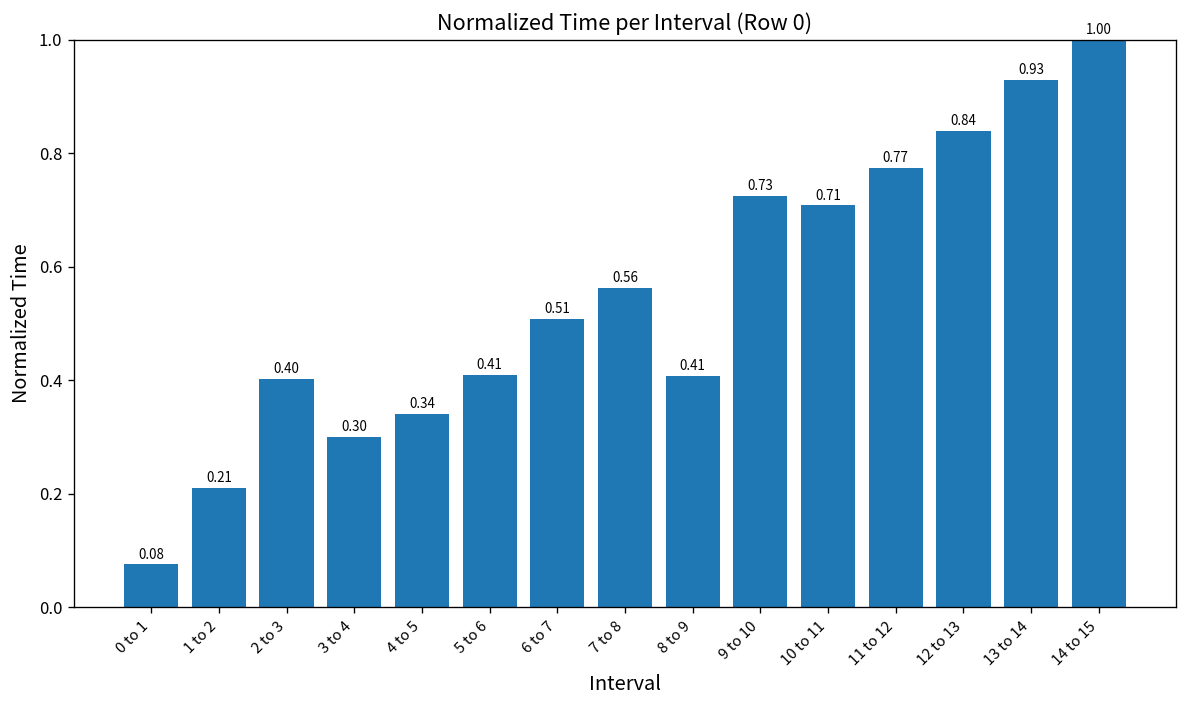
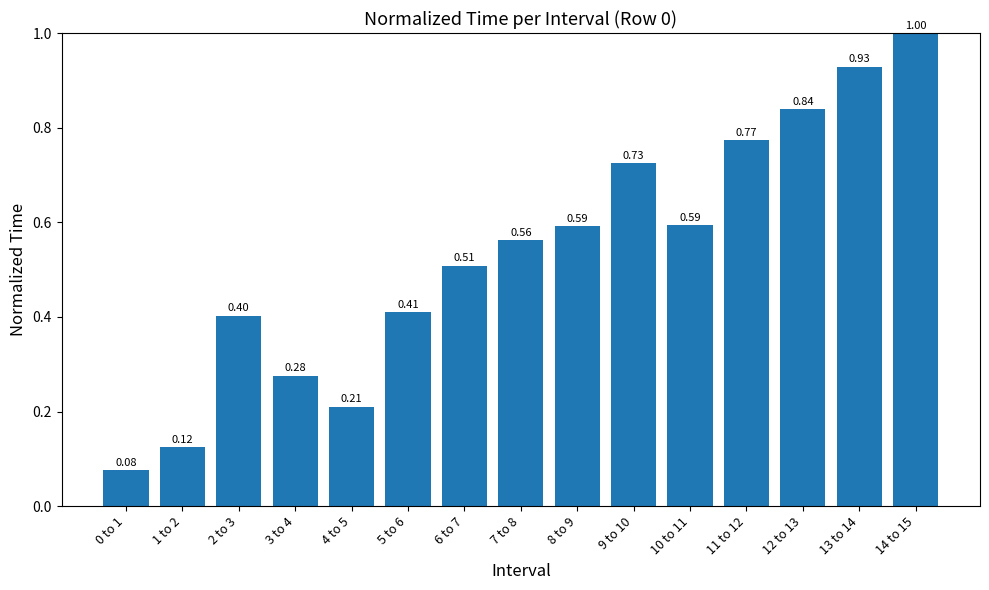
  {
    "0 to 1": 0.08,
-   "1 to 2": 0.21,
+   "1 to 2": 0.12,
    "2 to 3": 0.40,
-   "3 to 4": 0.30,
-   "4 to 5": 0.34,
+   "3 to 4": 0.28,
+   "4 to 5": 0.21,
    "5 to 6": 0.41,
    "6 to 7": 0.51,
    "7 to 8": 0.56,
-   "8 to 9": 0.41,
+   "8 to 9": 0.59,
    "9 to 10": 0.73,
-   "10 to 11": 0.71,
+   "10 to 11": 0.59,
    "11 to 12": 0.77,
    "12 to 13": 0.84,
    "13 to 14": 0.93,
    "14 to 15": 1.00
  }
